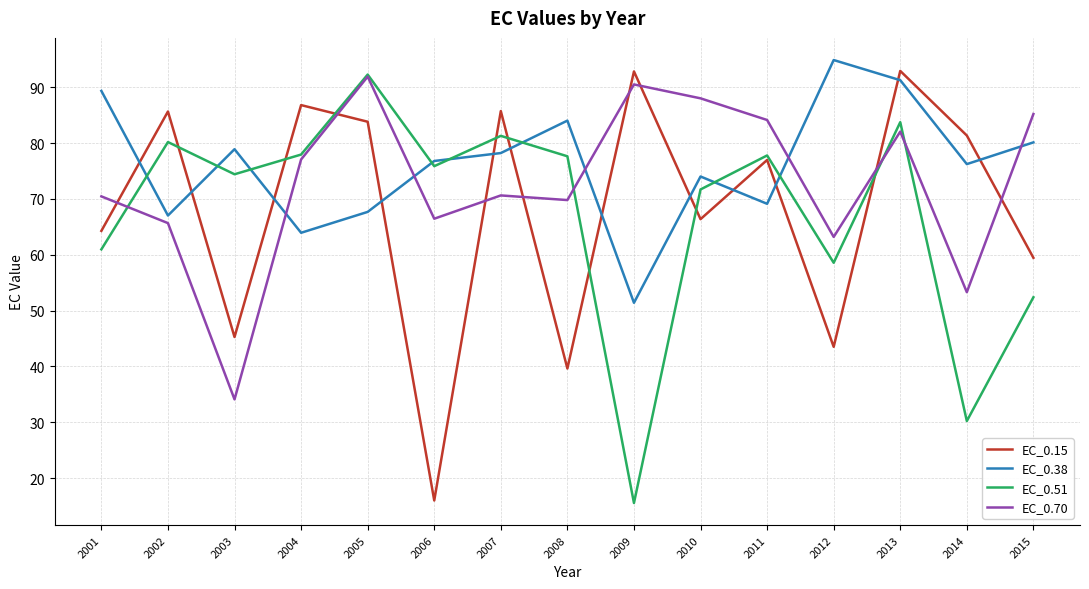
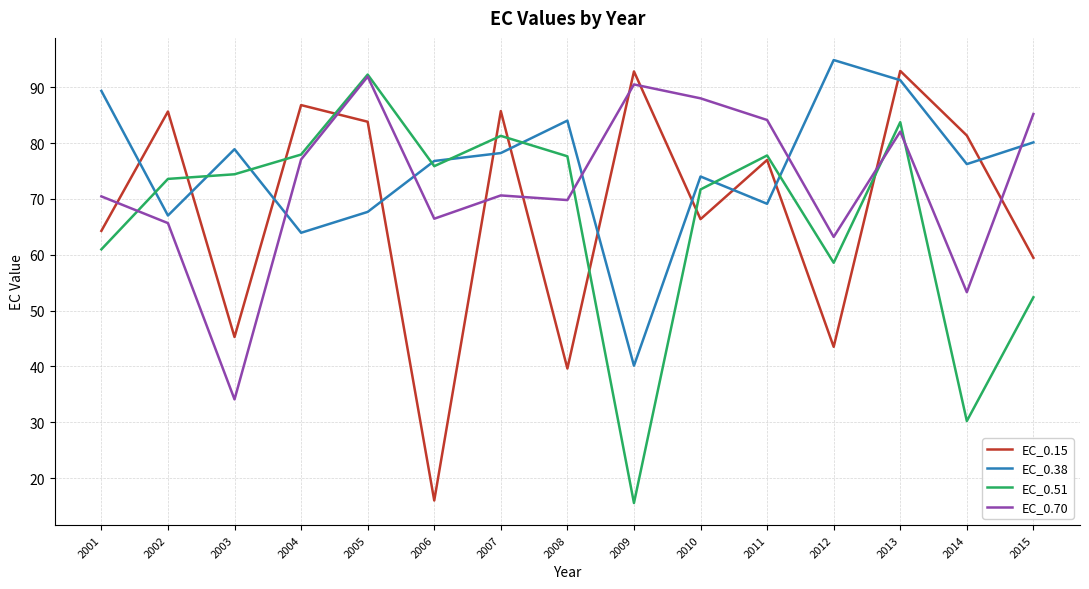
  {
    "EC_0.15": {
      "2001": 64,
      "2002": 86,
      "2003": 45,
      "2004": 87,
      "2005": 84,
      "2006": 16,
      "2007": 86,
      "2008": 40,
      "2009": 93,
      "2010": 66,
      "2011": 77,
      "2012": 44,
      "2013": 93,
      "2014": 81,
      "2015": 59
    },
    "EC_0.38": {
      "2001": 89,
      "2002": 67,
      "2003": 79,
      "2004": 64,
      "2005": 68,
      "2006": 77,
      "2007": 78,
      "2008": 84,
-     "2009": 51,
+     "2009": 40,
      "2010": 74,
      "2011": 69,
      "2012": 95,
      "2013": 91,
      "2014": 76,
      "2015": 80
    },
    "EC_0.51": {
      "2001": 61,
-     "2002": 80,
+     "2002": 74,
      "2003": 74,
      "2004": 78,
      "2006": 76,
      "2007": 81,
      "2008": 78,
      "2009": 16,
      "2010": 72,
      "2011": 78,
      "2012": 59,
      "2013": 84,
      "2014": 30,
      "2015": 52
    },
    "EC_0.70": {
      "2001": 70,
      "2002": 66,
      "2003": 34,
      "2004": 77,
      "2006": 66,
      "2007": 71,
      "2008": 70,
      "2009": 91,
      "2010": 88,
      "2011": 84,
      "2012": 63,
      "2013": 82,
      "2014": 53,
      "2015": 85
    }
  }
